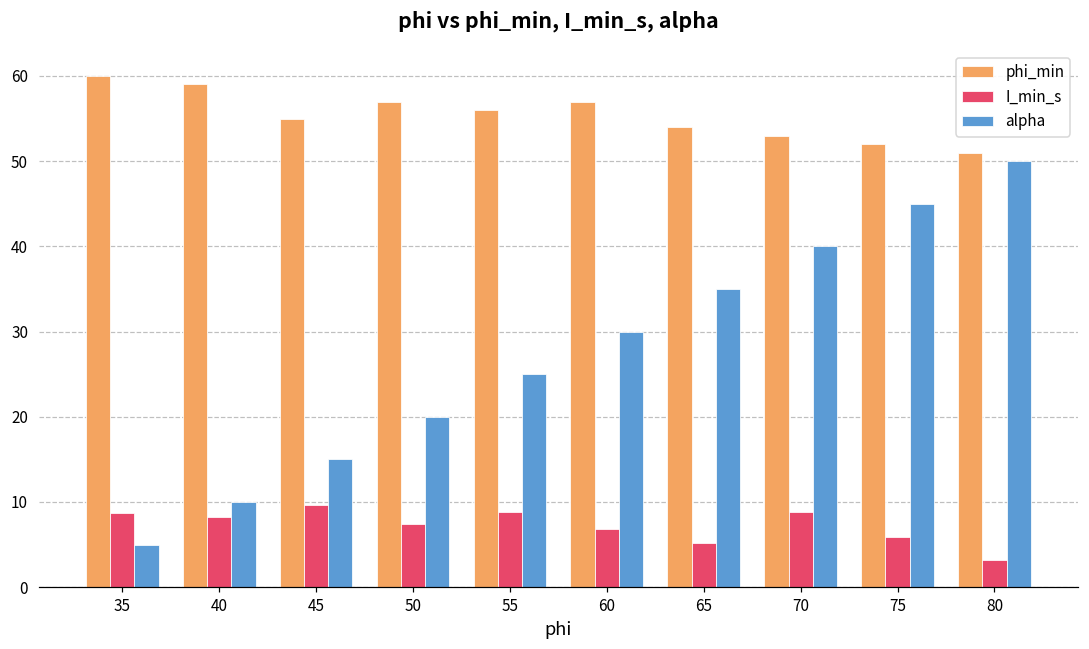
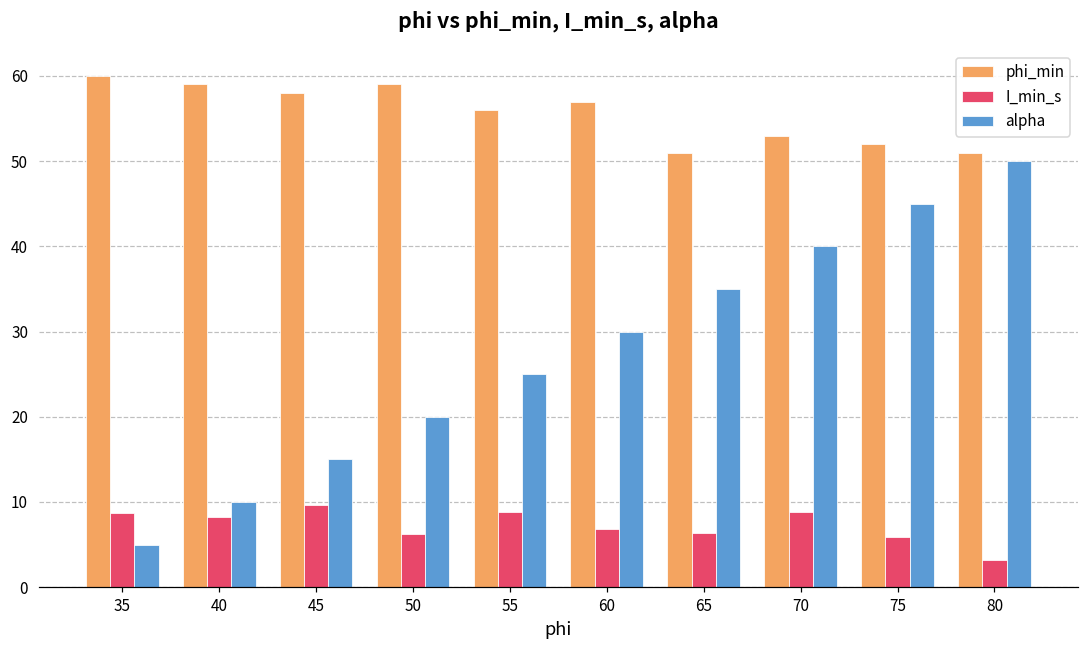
  {
    "phi_min": {
      "35": 60,
      "40": 59,
-     "45": 55,
-     "50": 57,
+     "45": 58,
+     "50": 59,
      "55": 56,
      "60": 57,
-     "65": 54,
+     "65": 51,
      "70": 53,
      "75": 52,
      "80": 51
    },
    "I_min_s": {
      "35": 9,
      "40": 8,
      "45": 10,
-     "50": 7,
+     "50": 6,
      "55": 9,
      "60": 7,
-     "65": 5,
+     "65": 6,
      "70": 9,
      "75": 6,
      "80": 3
    },
    "alpha": {
      "35": 5,
      "40": 10,
      "45": 15,
      "50": 20,
      "55": 25,
      "60": 30,
      "65": 35,
      "70": 40,
      "75": 45,
      "80": 50
    }
  }
